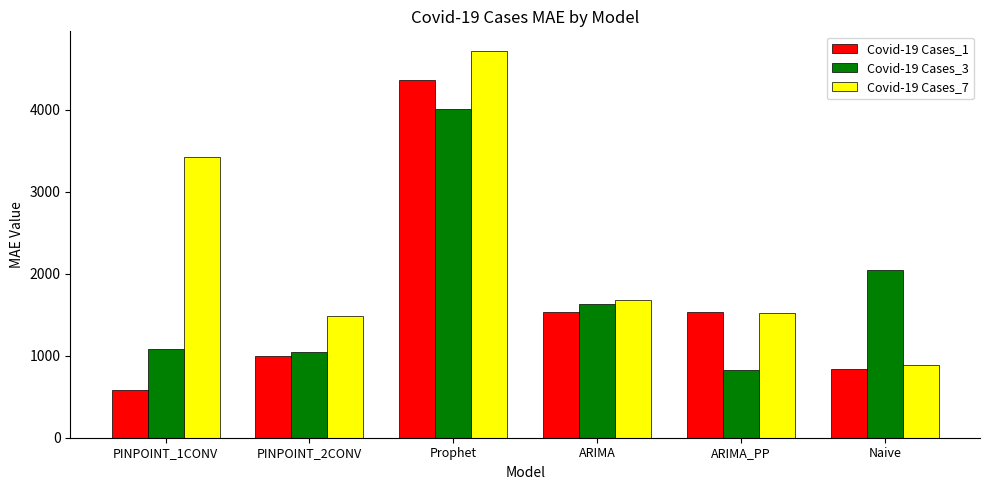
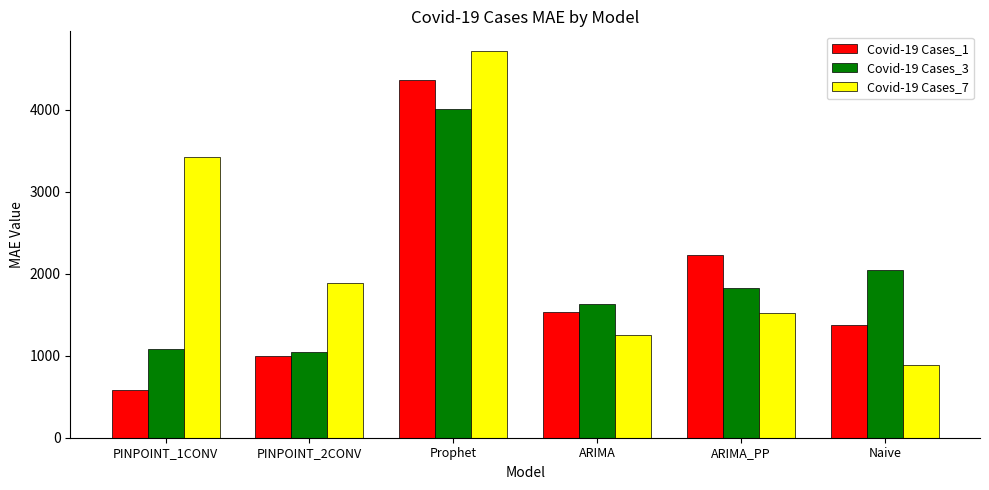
  {
    "Covid-19 Cases_1": {
      "PINPOINT_1CONV": 600,
      "PINPOINT_2CONV": 1000,
      "Prophet": 4400,
      "ARIMA": 1500,
-     "ARIMA_PP": 1500,
-     "Naive": 800
+     "ARIMA_PP": 2200,
+     "Naive": 1400
    },
    "Covid-19 Cases_3": {
      "PINPOINT_1CONV": 1100,
      "PINPOINT_2CONV": 1000,
      "Prophet": 4000,
      "ARIMA": 1600,
-     "ARIMA_PP": 800,
+     "ARIMA_PP": 1800,
      "Naive": 2000
    },
    "Covid-19 Cases_7": {
      "PINPOINT_1CONV": 3400,
-     "PINPOINT_2CONV": 1500,
+     "PINPOINT_2CONV": 1900,
      "Prophet": 4700,
-     "ARIMA": 1700,
+     "ARIMA": 1300,
      "ARIMA_PP": 1500,
      "Naive": 900
    }
  }
